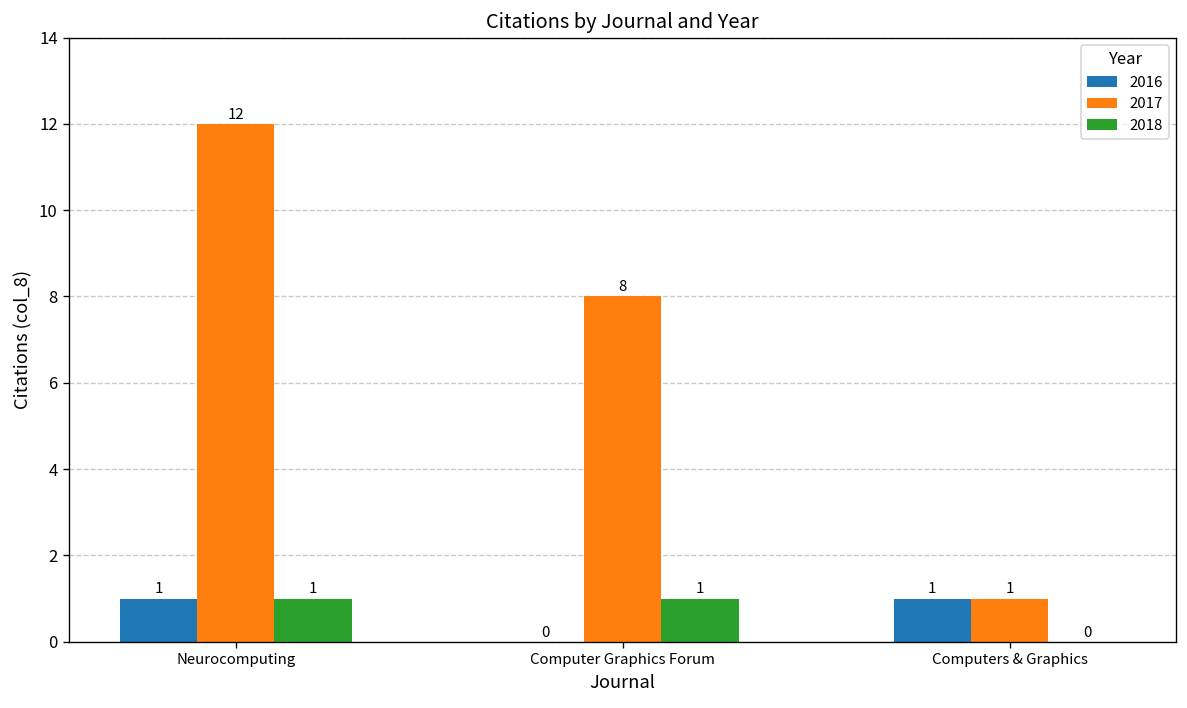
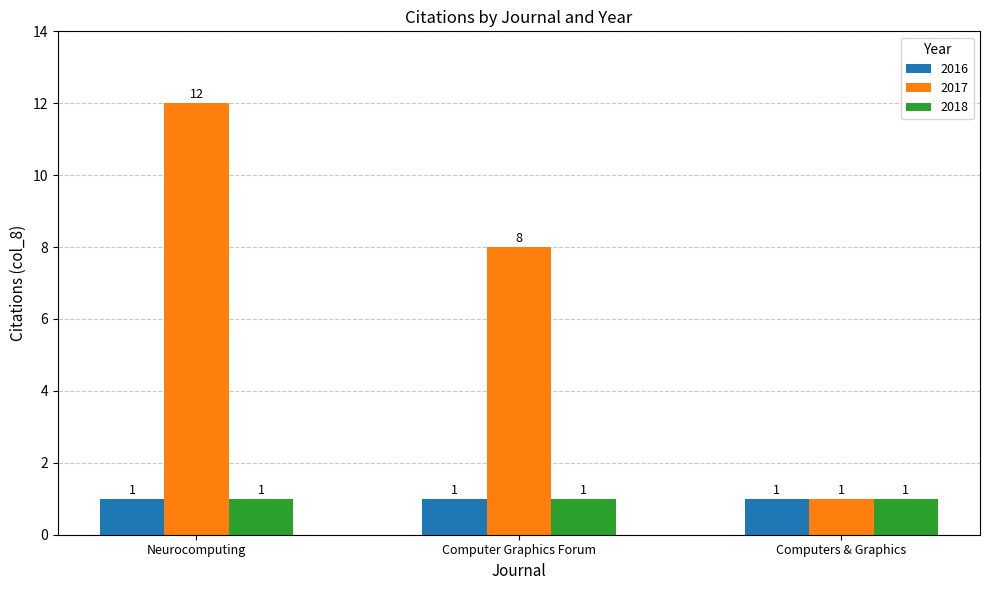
  {
    "2016": {
      "Neurocomputing": 1,
-     "Computer Graphics Forum": 0,
+     "Computer Graphics Forum": 1,
      "Computers & Graphics": 1
    },
    "2017": {
      "Neurocomputing": 12,
      "Computer Graphics Forum": 8,
      "Computers & Graphics": 1
    },
    "2018": {
      "Neurocomputing": 1,
      "Computer Graphics Forum": 1,
-     "Computers & Graphics": 0
+     "Computers & Graphics": 1
    }
  }
